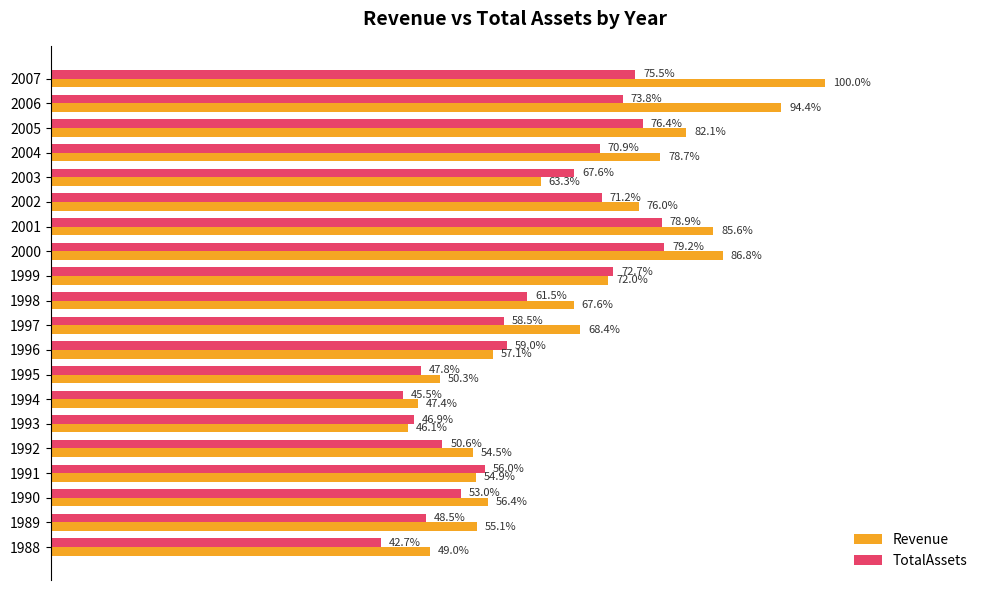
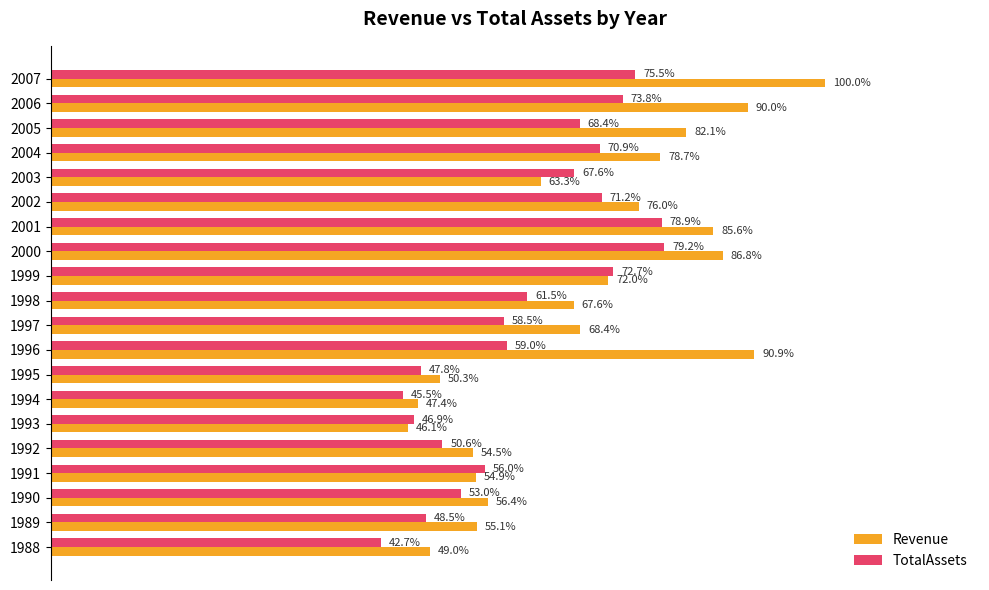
  {
    "Revenue": {
      "2007": "100.0%",
-     "2006": "94.4%",
+     "2006": "90.0%",
      "2005": "82.1%",
      "2004": "78.7%",
      "2003": "63.3%",
      "2002": "76.0%",
      "2001": "85.6%",
      "2000": "86.8%",
      "1999": "72.0%",
      "1998": "67.6%",
      "1997": "68.4%",
-     "1996": "57.1%",
+     "1996": "90.9%",
      "1995": "50.3%",
      "1994": "47.4%",
      "1993": "46.1%",
      "1992": "54.5%",
      "1991": "54.9%",
      "1990": "56.4%",
      "1989": "55.1%",
      "1988": "49.0%"
    },
    "TotalAssets": {
      "2007": "75.5%",
      "2006": "73.8%",
-     "2005": "76.4%",
+     "2005": "68.4%",
      "2004": "70.9%",
      "2003": "67.6%",
      "2002": "71.2%",
      "2001": "78.9%",
      "2000": "79.2%",
      "1999": "72.7%",
      "1998": "61.5%",
      "1997": "58.5%",
      "1996": "59.0%",
      "1995": "47.8%",
      "1994": "45.5%",
      "1993": "46.9%",
      "1992": "50.6%",
      "1991": "56.0%",
      "1990": "53.0%",
      "1989": "48.5%",
      "1988": "42.7%"
    }
  }
